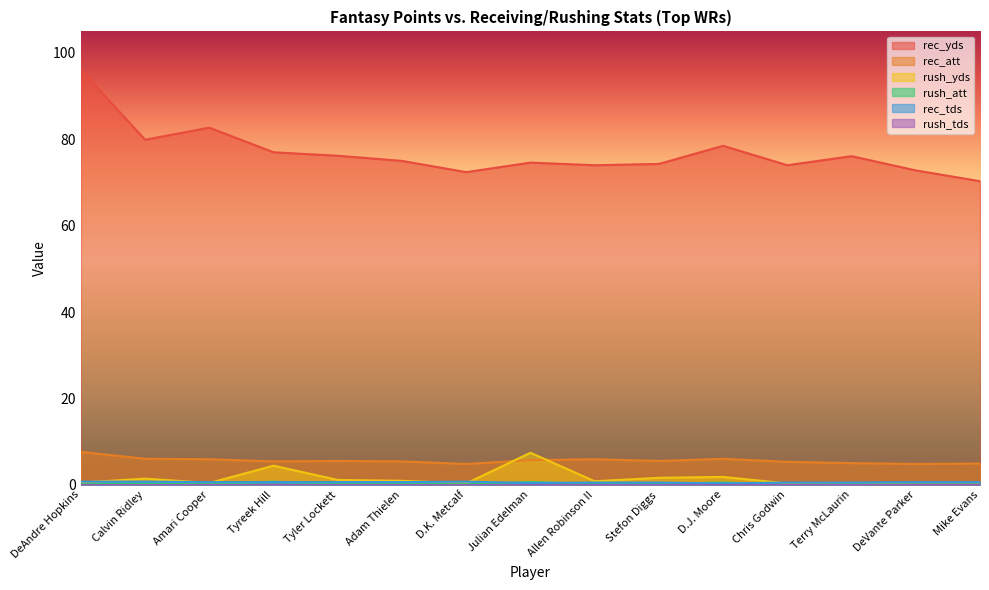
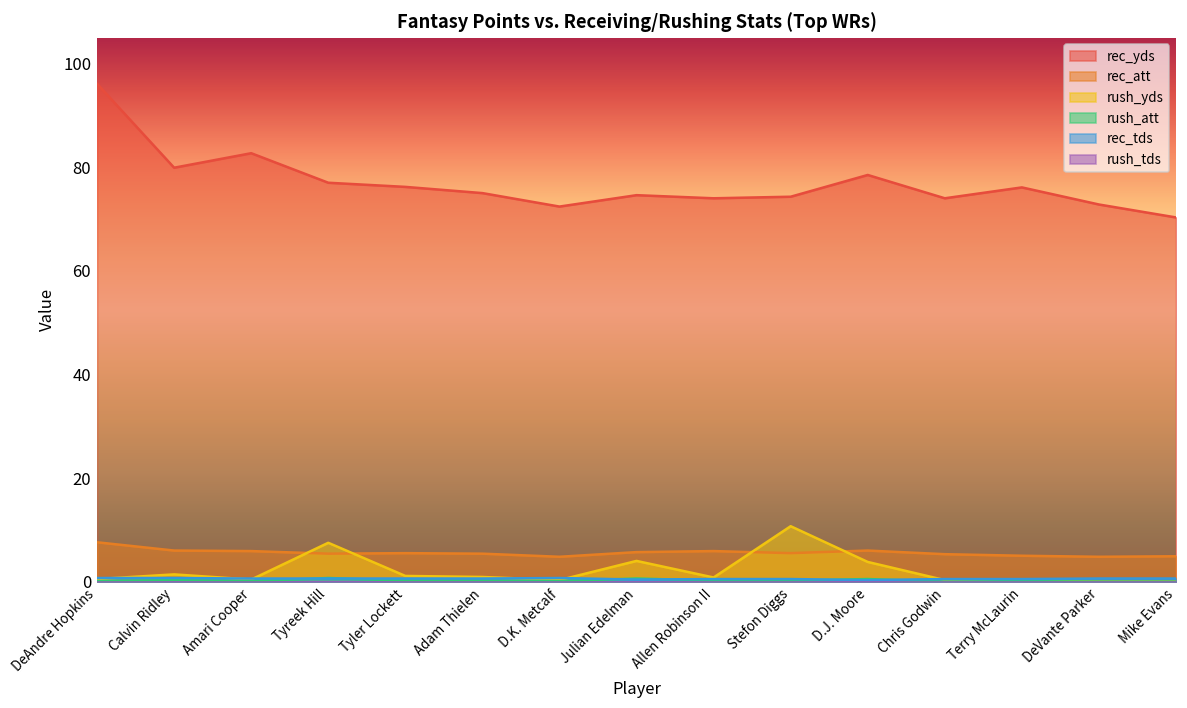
  {
    "rush_yds": {
      "Calvin Ridley": 1,
-     "Tyreek Hill": 4,
-     "Julian Edelman": 7,
-     "Stefon Diggs": 2,
-     "D.J. Moore": 2
+     "Tyreek Hill": 8,
+     "Julian Edelman": 4,
+     "Stefon Diggs": 11,
+     "D.J. Moore": 4
    },
    "rec_tds": {
      "DeVante Parker": 1,
      "Mike Evans": 1
    },
    "rush_tds": {
      "Tyreek Hill": 0
    }
  }
